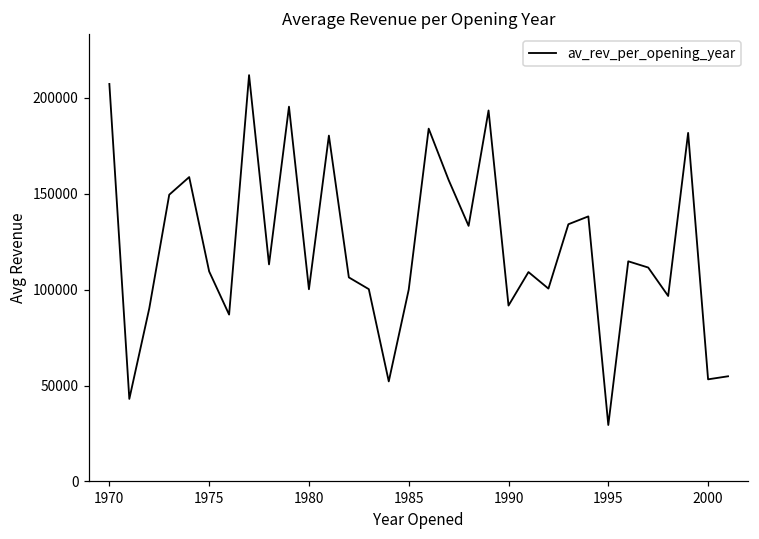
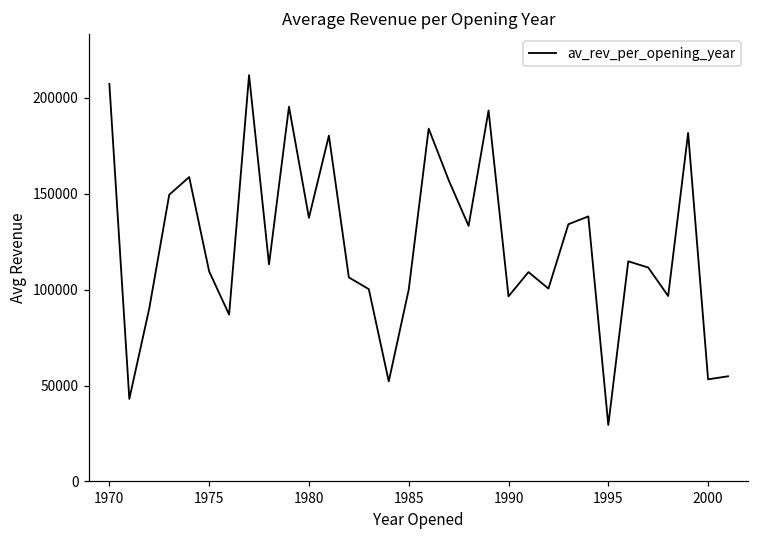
  {
    "1970": 207000,
    "1975": 109000,
-   "1980": 100000,
+   "1980": 137000,
    "1985": 100000,
-   "1990": 92000,
+   "1990": 96000,
    "1995": 29000,
    "2000": 53000
  }
